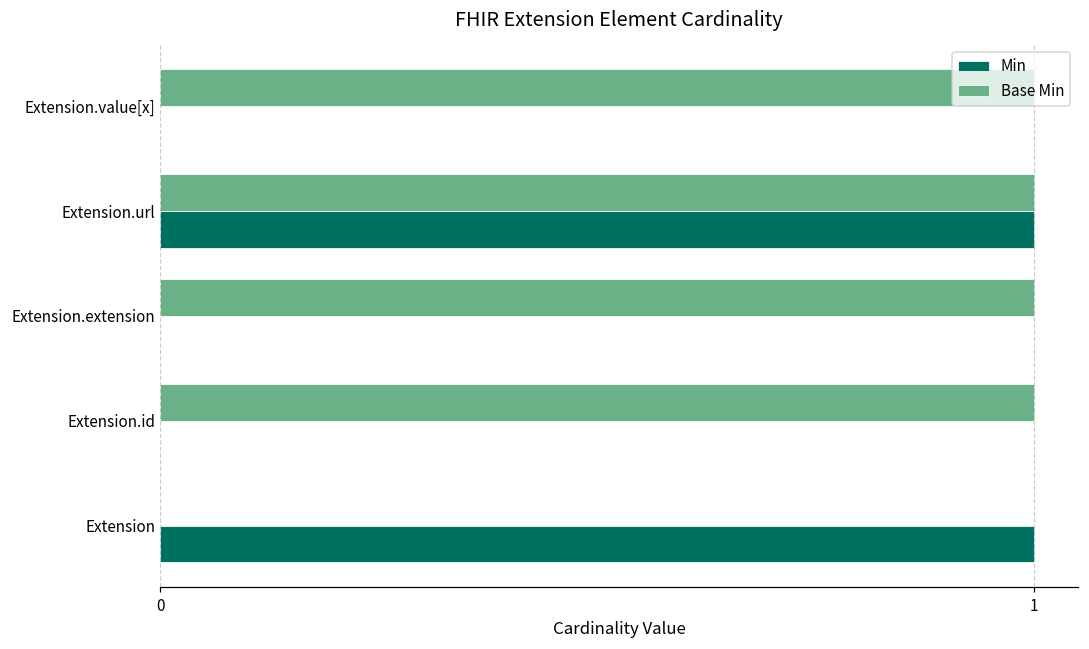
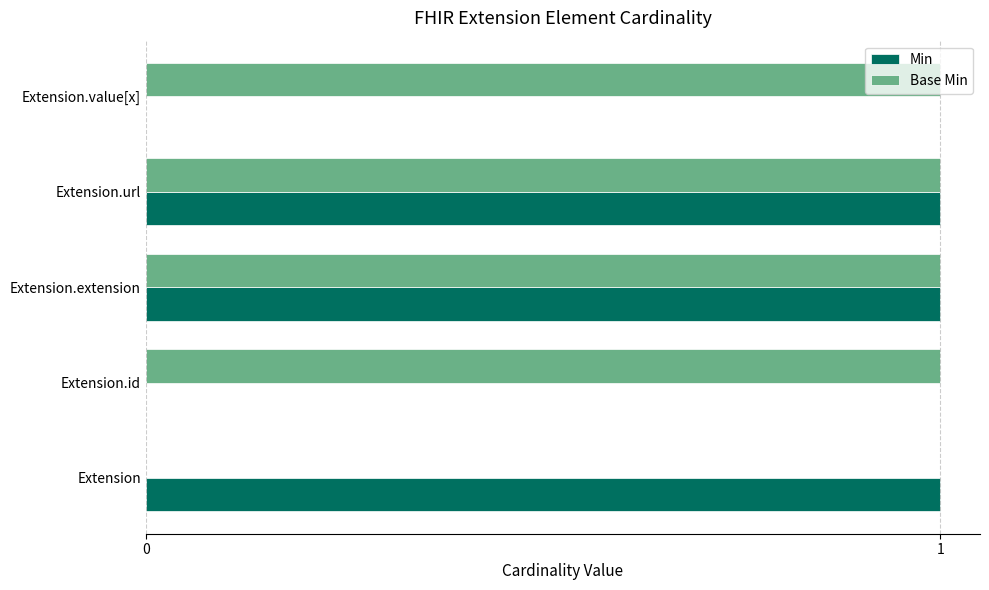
  {
    "Min": {
      "Extension.value[x]": 0,
      "Extension.url": 1,
-     "Extension.extension": 0,
+     "Extension.extension": 1,
      "Extension.id": 0,
      "Extension": 1
    },
    "Base Min": {
      "Extension.url": 1,
      "Extension.extension": 1,
      "Extension.id": 1,
      "Extension": 0
    }
  }
